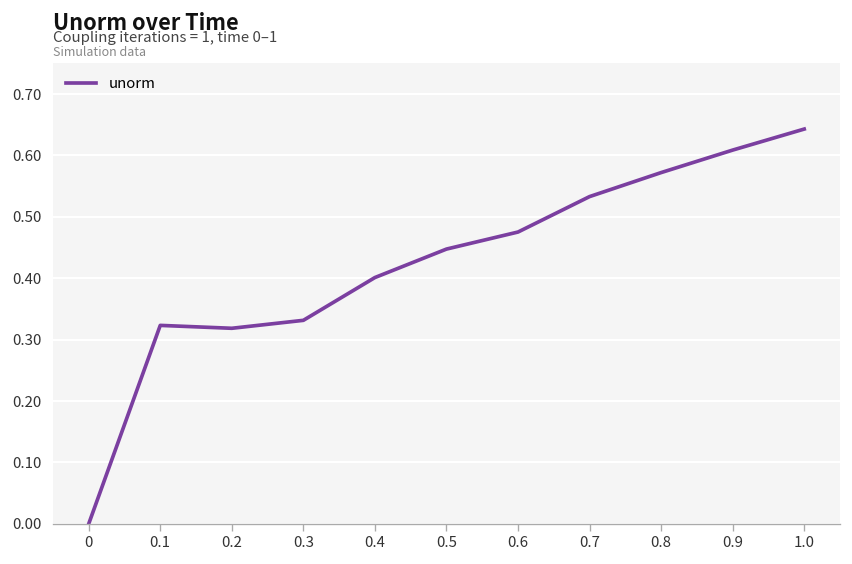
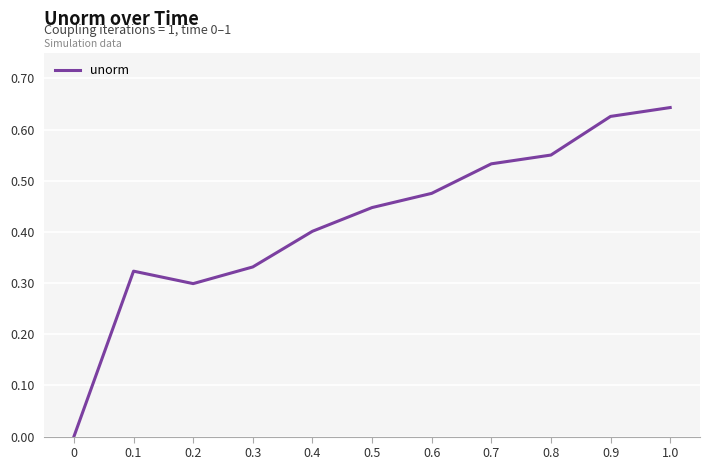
  {
    "0": 0.00,
    "0.1": 0.32,
-   "0.2": 0.32,
+   "0.2": 0.30,
    "0.3": 0.33,
    "0.4": 0.40,
    "0.5": 0.45,
    "0.6": 0.48,
    "0.7": 0.53,
-   "0.8": 0.57,
-   "0.9": 0.61,
+   "0.8": 0.55,
+   "0.9": 0.63,
    "1.0": 0.64
  }
